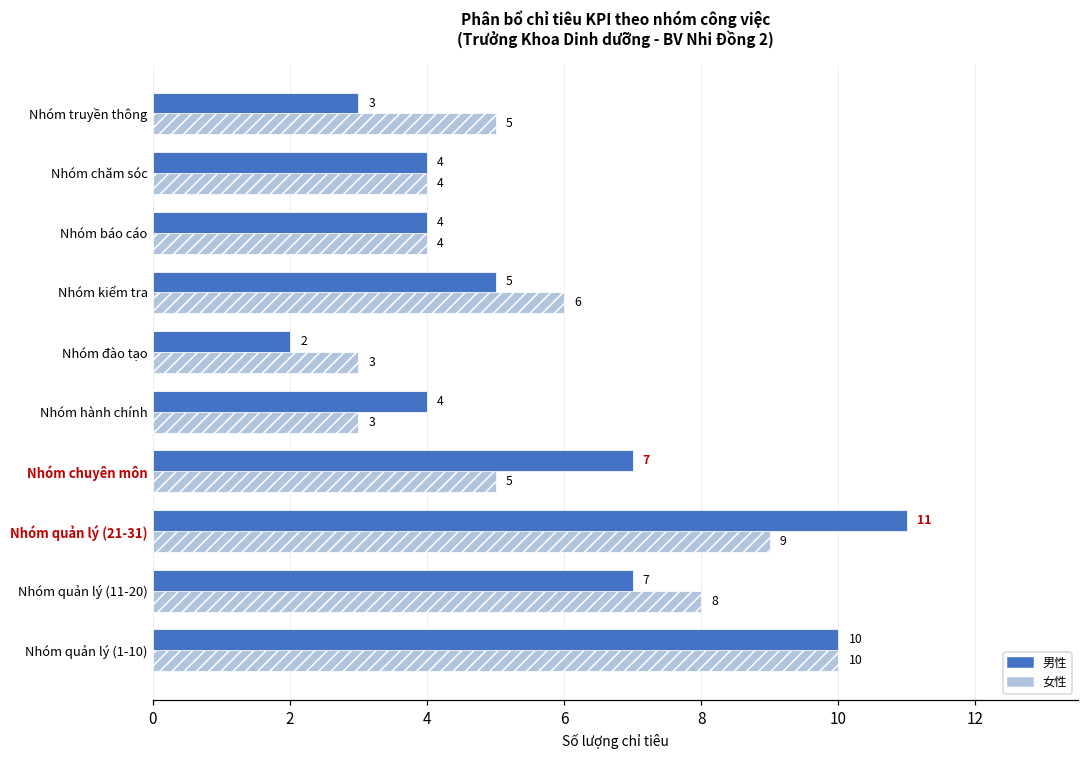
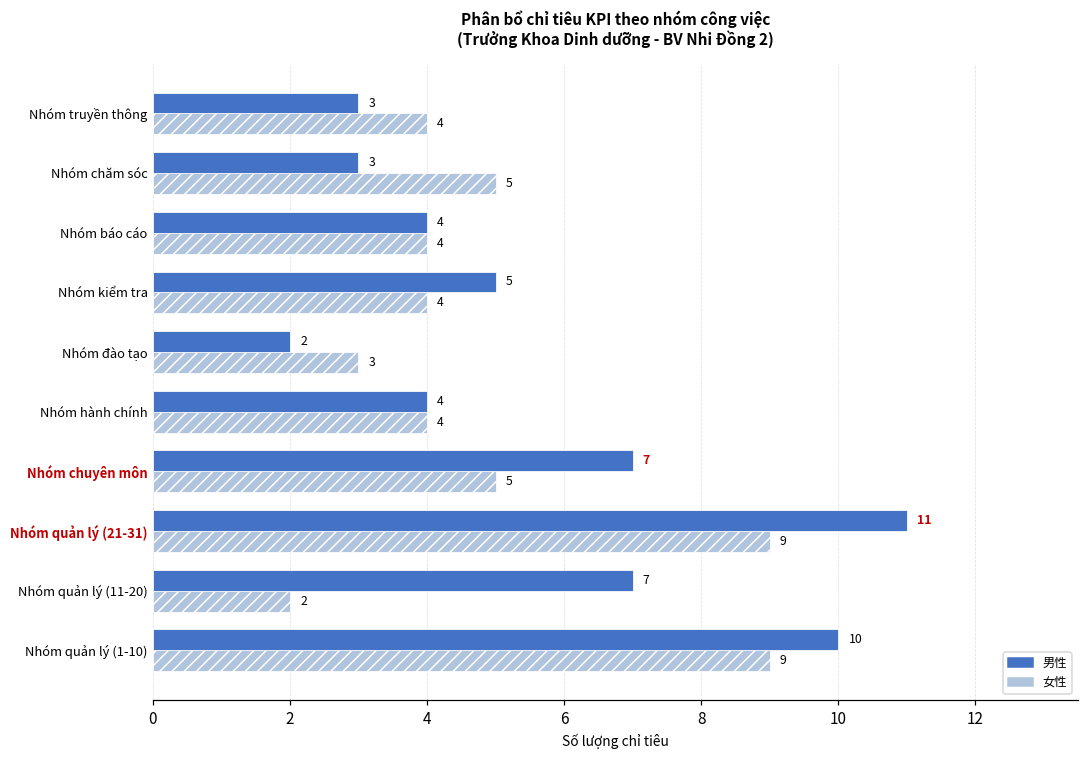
  {
    "女性": {
-     "Nhóm truyền thông": 5,
-     "Nhóm chăm sóc": 4,
+     "Nhóm truyền thông": 4,
+     "Nhóm chăm sóc": 5,
      "Nhóm báo cáo": 4,
-     "Nhóm kiểm tra": 6,
+     "Nhóm kiểm tra": 4,
      "Nhóm đào tạo": 3,
-     "Nhóm hành chính": 3,
+     "Nhóm hành chính": 4,
      "Nhóm chuyên môn": 5,
      "Nhóm quản lý (21-31)": 9,
-     "Nhóm quản lý (11-20)": 8,
-     "Nhóm quản lý (1-10)": 10
+     "Nhóm quản lý (11-20)": 2,
+     "Nhóm quản lý (1-10)": 9
    },
    "男性": {
      "Nhóm truyền thông": 3,
-     "Nhóm chăm sóc": 4,
+     "Nhóm chăm sóc": 3,
      "Nhóm báo cáo": 4,
      "Nhóm kiểm tra": 5,
      "Nhóm đào tạo": 2,
      "Nhóm hành chính": 4,
      "Nhóm chuyên môn": 7,
      "Nhóm quản lý (21-31)": 11,
      "Nhóm quản lý (11-20)": 7,
      "Nhóm quản lý (1-10)": 10
    }
  }
